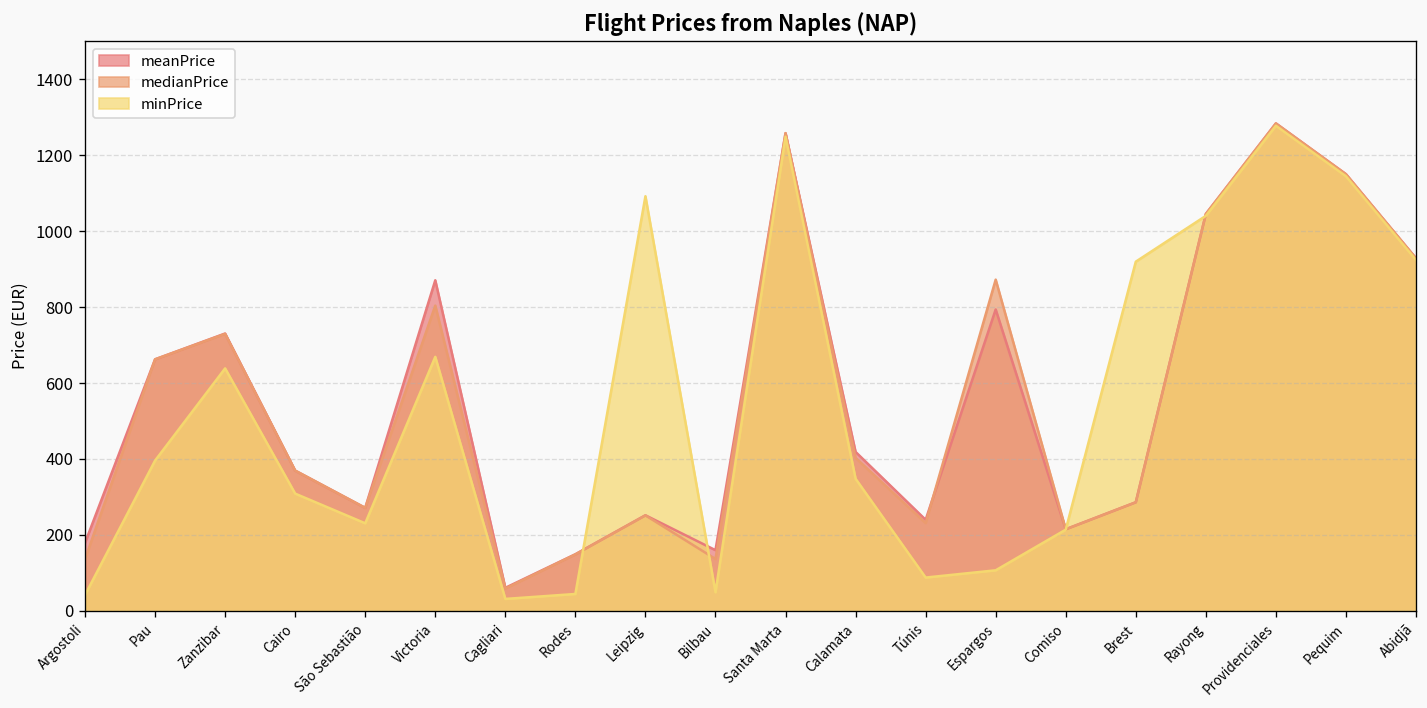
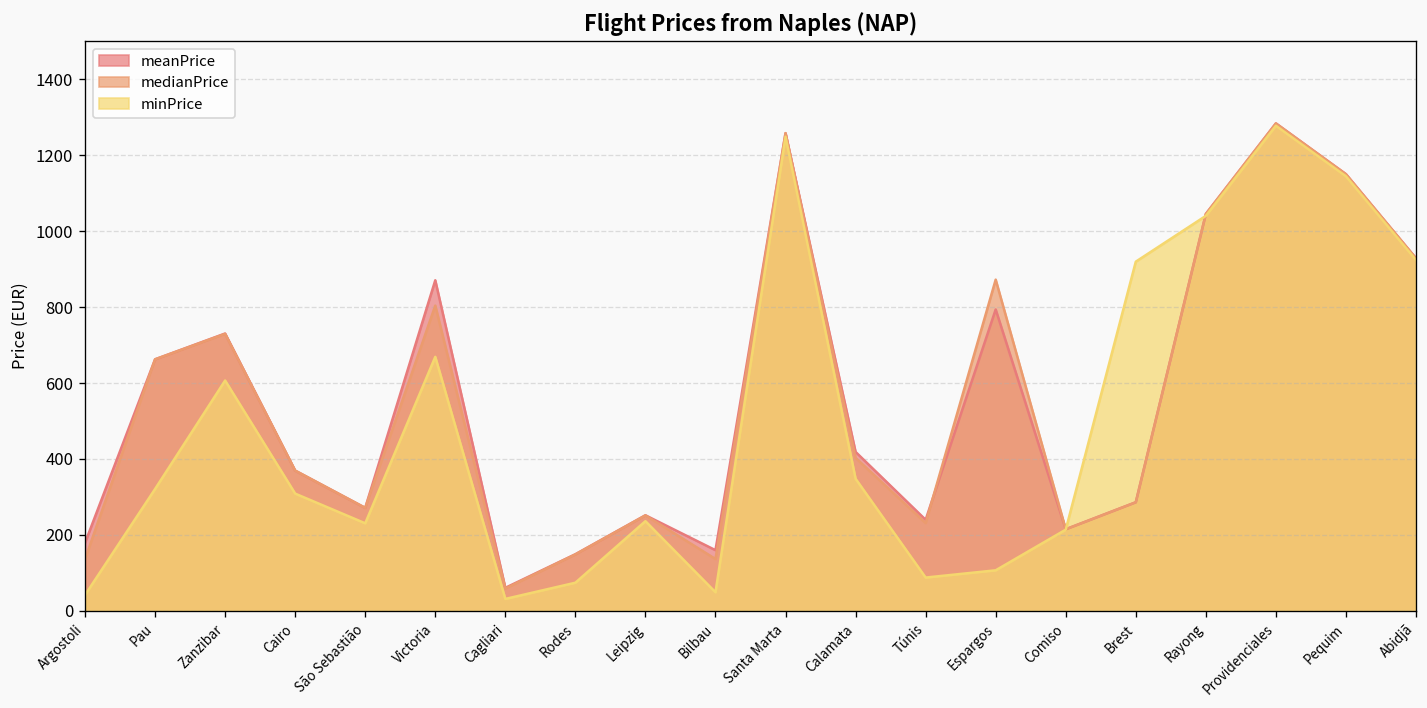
  {
    "minPrice": {
      "Argostoli": 40,
-     "Pau": 400,
-     "Zanzibar": 640,
+     "Pau": 320,
+     "Zanzibar": 610,
      "Cairo": 310,
      "São Sebastião": 230,
      "Victoria": 670,
      "Cagliari": 30,
-     "Rodes": 40,
-     "Leipzig": 1090,
+     "Rodes": 70,
+     "Leipzig": 240,
      "Bilbau": 50,
      "Santa Marta": 1250,
      "Calamata": 350,
      "Túnis": 90,
      "Espargos": 110,
      "Brest": 920
    }
  }
